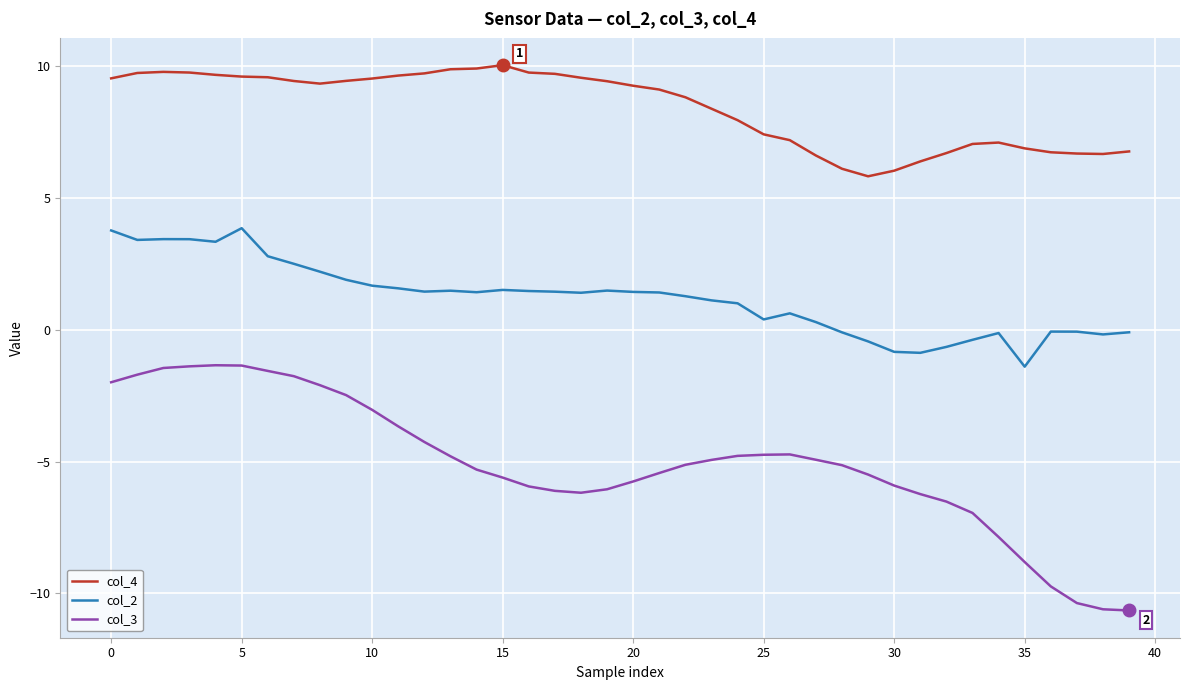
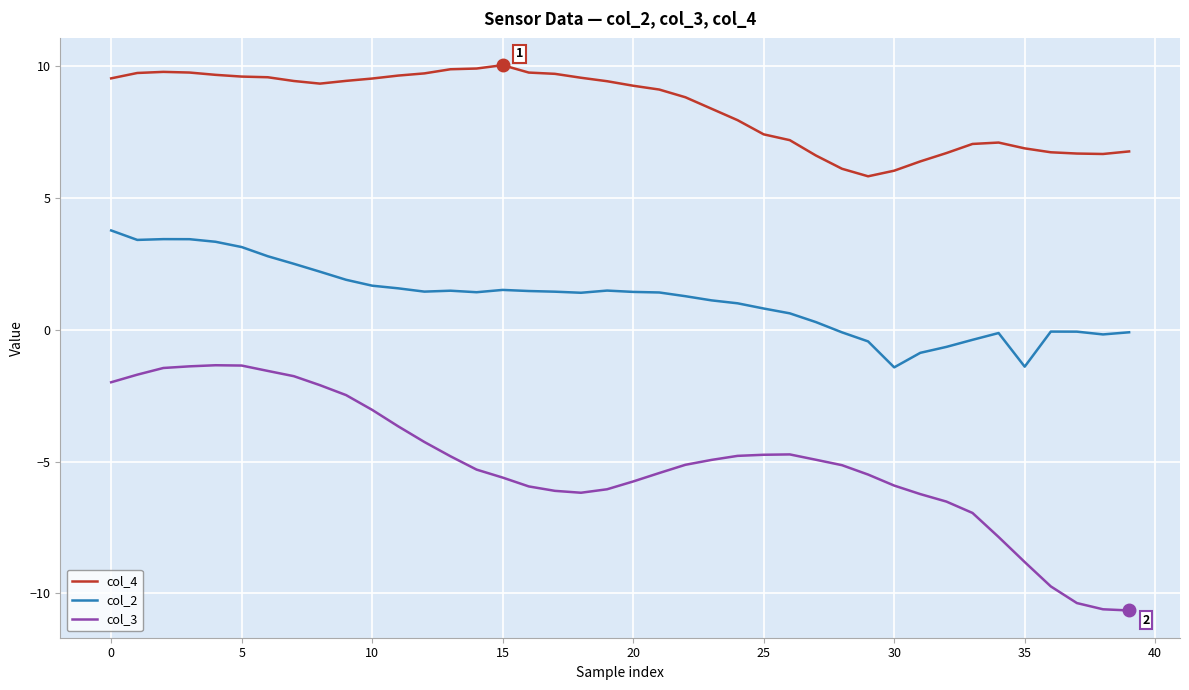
  {
    "col_2": {
      "0": 3.8,
-     "5": 3.9,
+     "5": 3.1,
      "10": 1.7,
      "15": 1.5,
      "20": 1.4,
-     "25": 0.4,
-     "30": -0.8,
+     "25": 0.8,
+     "30": -1.4,
      "35": -1.4
    }
  }
